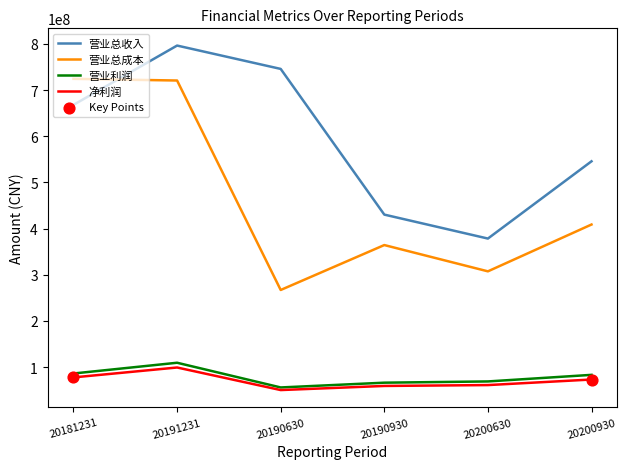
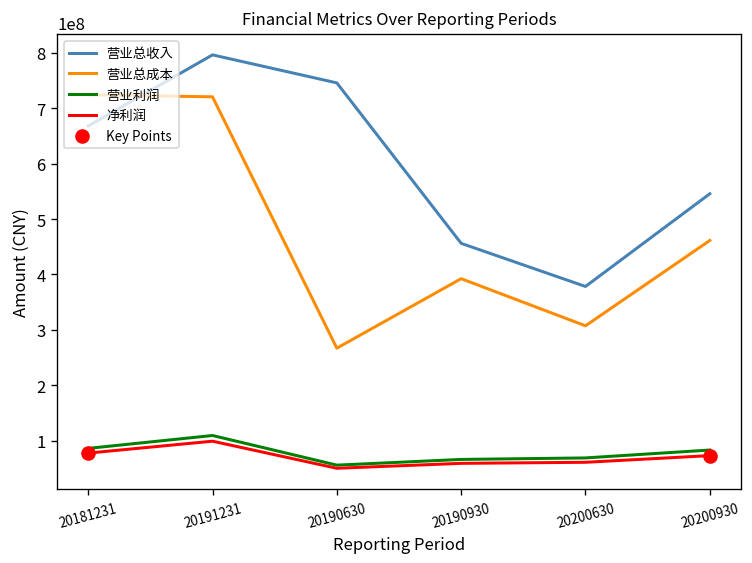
  {
    "营业总收入": {
      "20191231": 800000000,
      "20190630": 750000000,
-     "20190930": 430000000,
+     "20190930": 460000000,
      "20200630": 380000000,
      "20200930": 550000000
    },
    "营业总成本": {
      "20191231": 720000000,
      "20190630": 270000000,
-     "20190930": 360000000,
+     "20190930": 390000000,
      "20200630": 310000000,
-     "20200930": 410000000
+     "20200930": 460000000
    },
    "营业利润": {
      "20181231": 90000000,
      "20191231": 110000000,
      "20190630": 60000000,
      "20190930": 70000000,
      "20200630": 70000000,
      "20200930": 80000000
    }
  }
